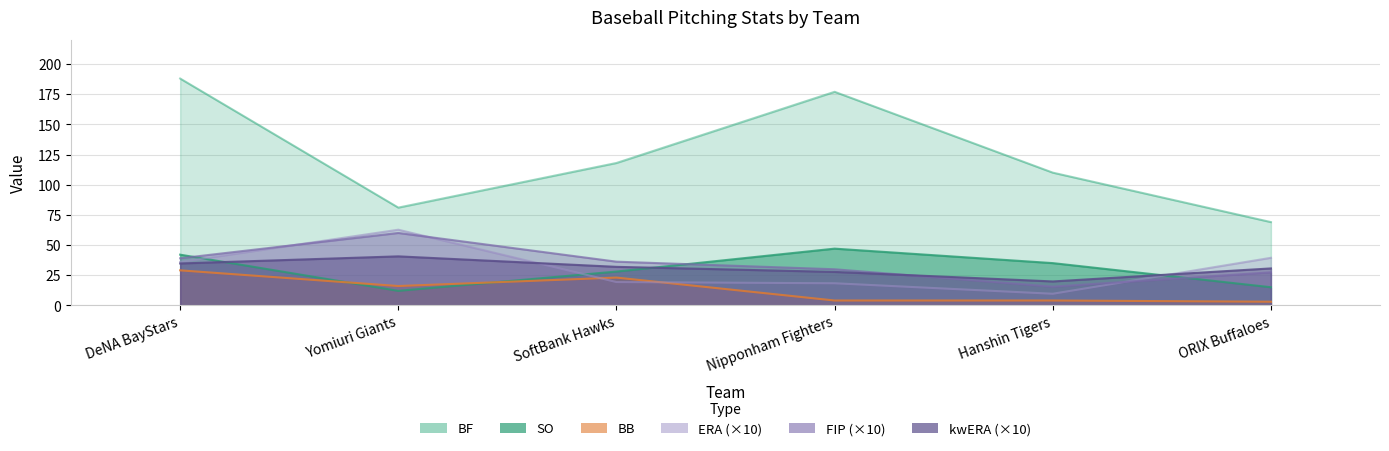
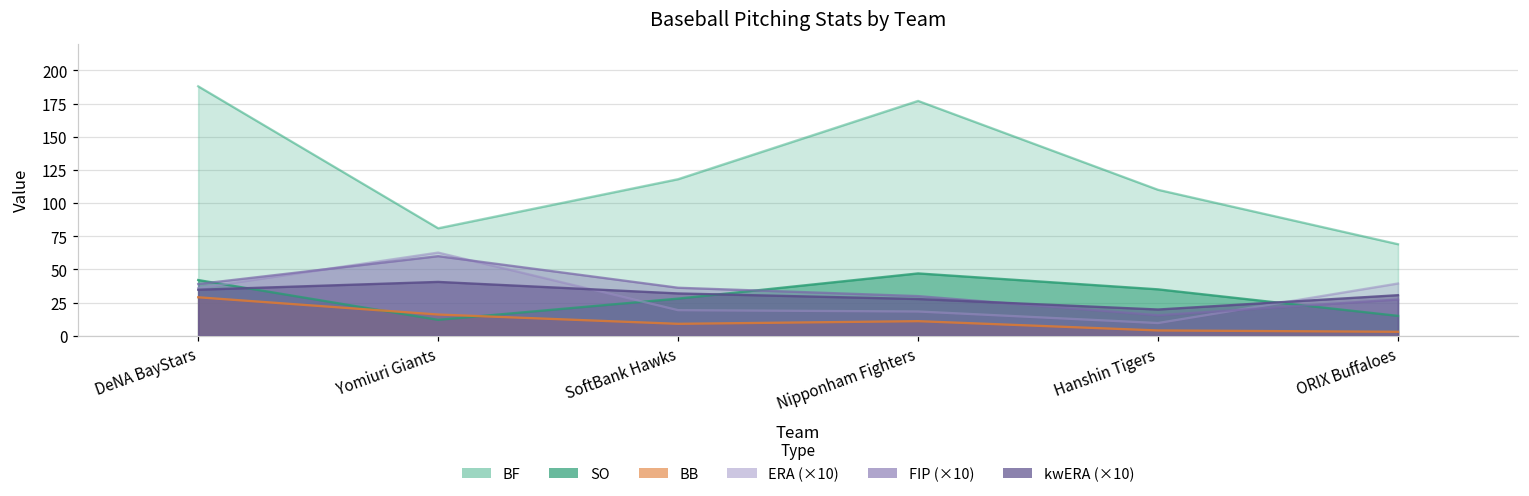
  {
    "BB": {
      "DeNA BayStars": 29,
      "Yomiuri Giants": 16,
-     "SoftBank Hawks": 23,
-     "Nipponham Fighters": 4,
+     "SoftBank Hawks": 9,
+     "Nipponham Fighters": 11,
      "Hanshin Tigers": 4,
      "ORIX Buffaloes": 3
    }
  }
